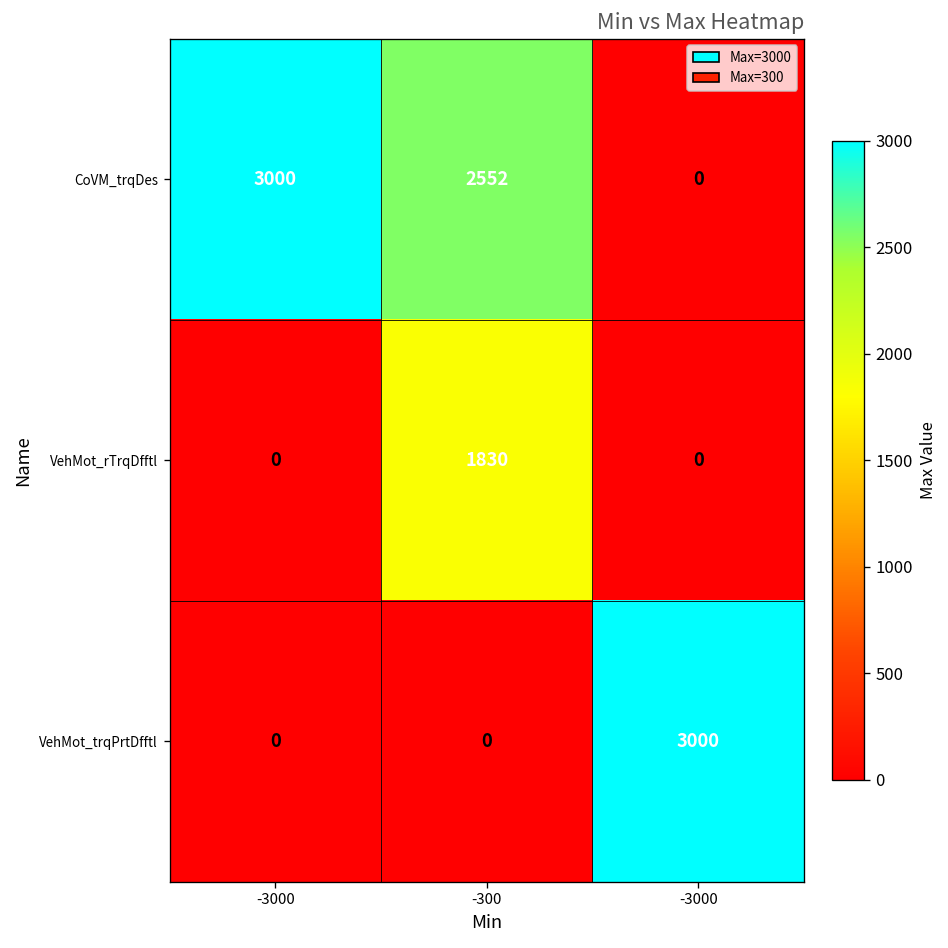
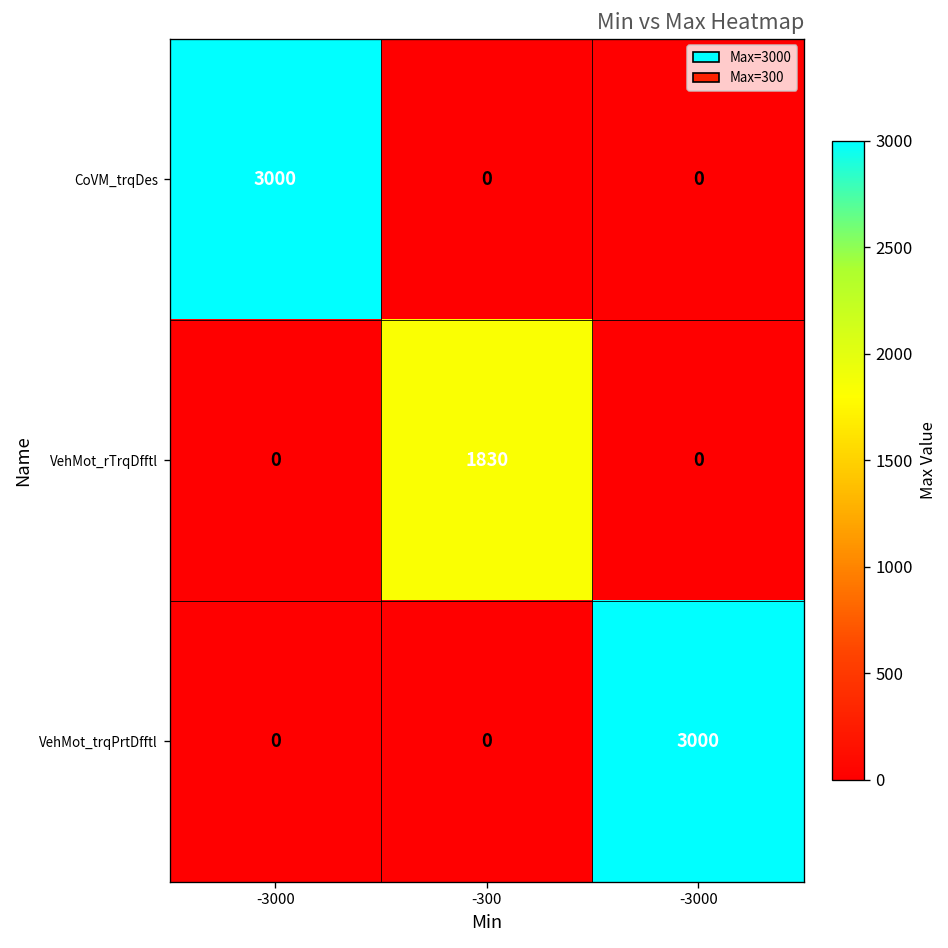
  {
    "CoVM_trqDes": {
-     "-300": 2552
+     "-300": 0
    },
    "VehMot_rTrqDfftl": {
      "-300": 1830
    },
    "VehMot_trqPrtDfftl": {
      "-300": 0
    }
  }
